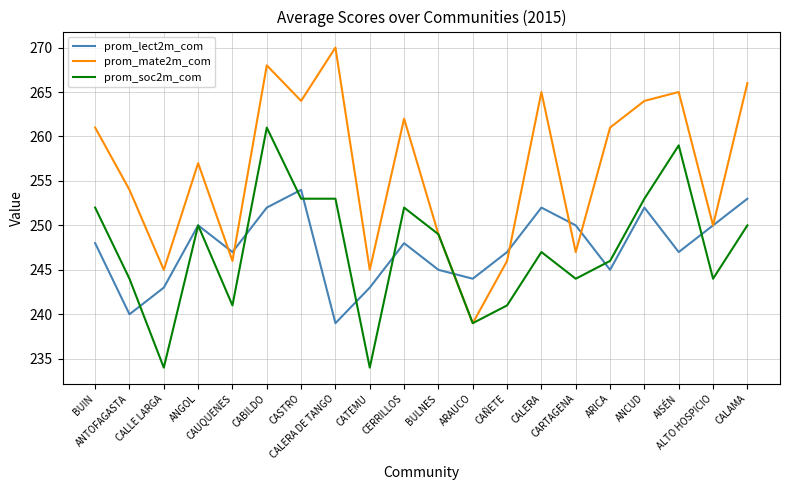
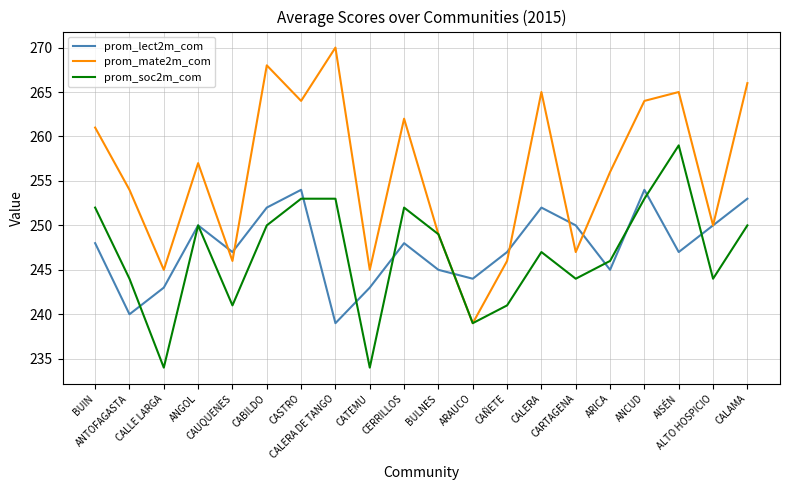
  {
    "prom_lect2m_com": {
      "BUIN": 248,
      "ANTOFAGASTA": 240,
      "CALLE LARGA": 243,
      "CAUQUENES": 247,
      "CABILDO": 252,
      "CASTRO": 254,
      "CALERA DE TANGO": 239,
      "CATEMU": 243,
      "CERRILLOS": 248,
      "BULNES": 245,
      "ARAUCO": 244,
      "CAÑETE": 247,
      "CALERA": 252,
      "CARTAGENA": 250,
      "ARICA": 245,
-     "ANCUD": 252,
+     "ANCUD": 254,
      "AISÉN": 247,
      "CALAMA": 253
    },
    "prom_mate2m_com": {
      "BUIN": 261,
      "ANTOFAGASTA": 254,
      "CALLE LARGA": 245,
      "ANGOL": 257,
      "CAUQUENES": 246,
      "CABILDO": 268,
      "CASTRO": 264,
      "CALERA DE TANGO": 270,
      "CATEMU": 245,
      "CERRILLOS": 262,
      "CAÑETE": 246,
      "CALERA": 265,
      "CARTAGENA": 247,
-     "ARICA": 261,
+     "ARICA": 256,
      "ANCUD": 264,
      "AISÉN": 265,
      "CALAMA": 266
    },
    "prom_soc2m_com": {
      "BUIN": 252,
      "ANTOFAGASTA": 244,
      "CALLE LARGA": 234,
      "CAUQUENES": 241,
-     "CABILDO": 261,
+     "CABILDO": 250,
      "CASTRO": 253,
      "CALERA DE TANGO": 253,
      "CATEMU": 234,
      "CERRILLOS": 252,
      "CAÑETE": 241,
      "CALERA": 247,
      "CARTAGENA": 244,
      "ARICA": 246,
      "ANCUD": 253,
      "AISÉN": 259,
      "ALTO HOSPICIO": 244,
      "CALAMA": 250
    }
  }
